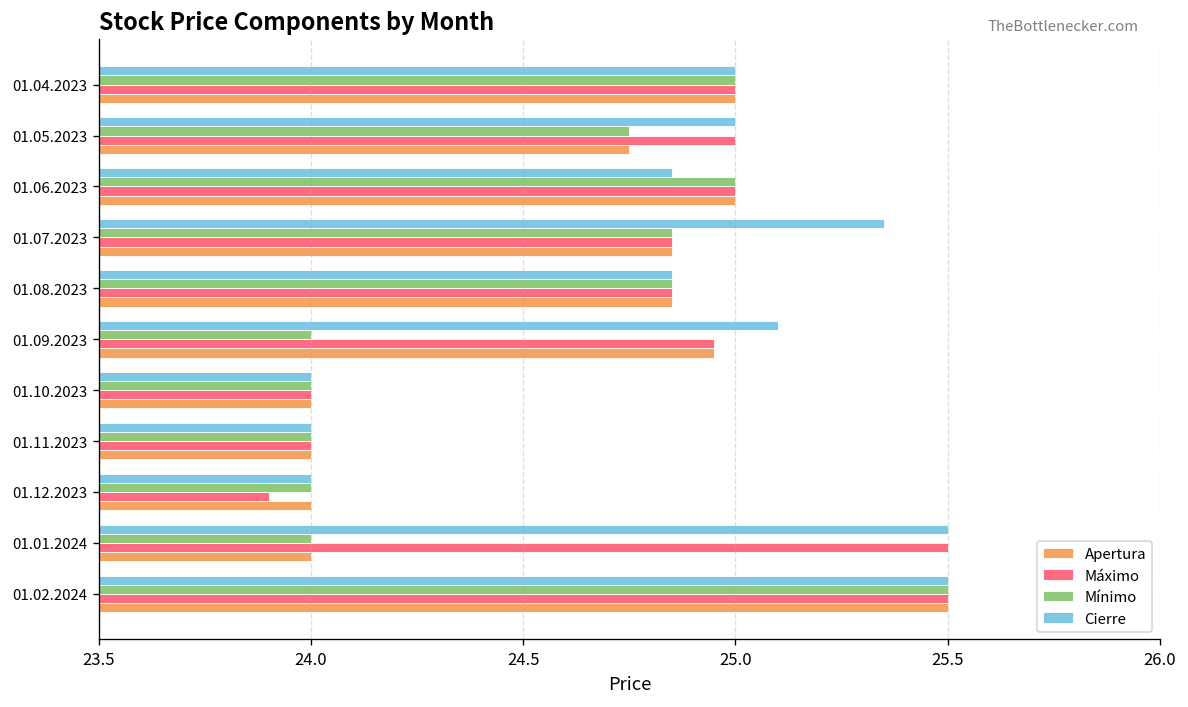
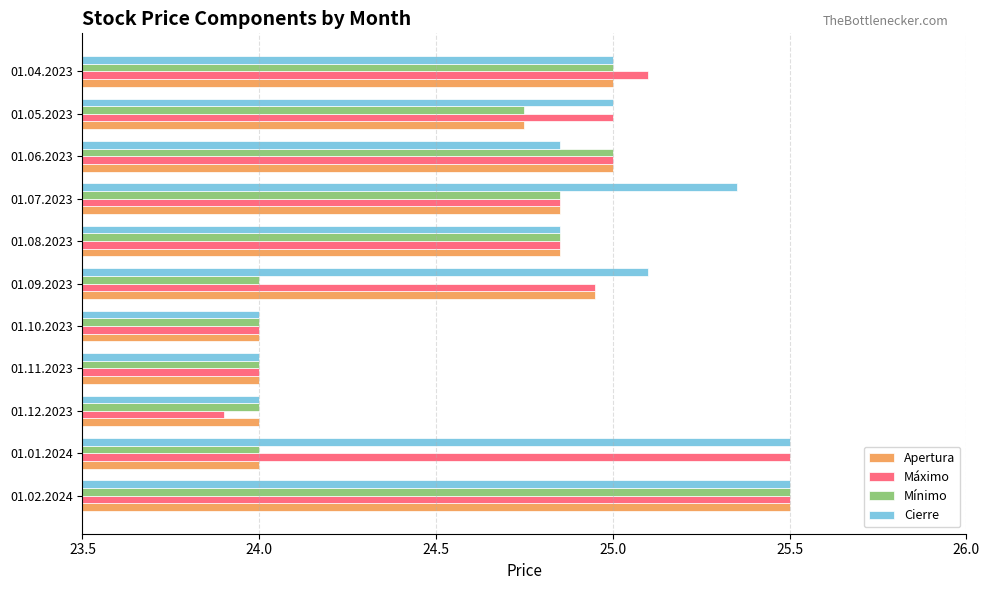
  {
    "Apertura": {
      "01.04.2023": 25.0,
      "01.05.2023": 24.75,
      "01.06.2023": 25.0,
      "01.07.2023": 24.85,
      "01.08.2023": 24.85,
      "01.09.2023": 24.95,
      "01.10.2023": 24.0,
      "01.11.2023": 24.0,
      "01.12.2023": 24.0,
      "01.01.2024": 24.0,
      "01.02.2024": 25.5
    },
    "Máximo": {
-     "01.04.2023": 25.0,
+     "01.04.2023": 25.1,
      "01.05.2023": 25.0,
      "01.06.2023": 25.0,
      "01.07.2023": 24.85,
      "01.08.2023": 24.85,
      "01.09.2023": 24.95,
      "01.10.2023": 24.0,
      "01.11.2023": 24.0,
      "01.12.2023": 23.9,
      "01.01.2024": 25.5,
      "01.02.2024": 25.5
    },
    "Mínimo": {
      "01.04.2023": 25.0,
      "01.05.2023": 24.75,
      "01.06.2023": 25.0,
      "01.07.2023": 24.85,
      "01.08.2023": 24.85,
      "01.09.2023": 24.0,
      "01.10.2023": 24.0,
      "01.11.2023": 24.0,
      "01.12.2023": 24.0,
      "01.01.2024": 24.0,
      "01.02.2024": 25.5
    },
    "Cierre": {
      "01.04.2023": 25.0,
      "01.05.2023": 25.0,
      "01.06.2023": 24.85,
      "01.07.2023": 25.35,
      "01.08.2023": 24.85,
      "01.09.2023": 25.1,
      "01.10.2023": 24.0,
      "01.11.2023": 24.0,
      "01.12.2023": 24.0,
      "01.01.2024": 25.5,
      "01.02.2024": 25.5
    }
  }
